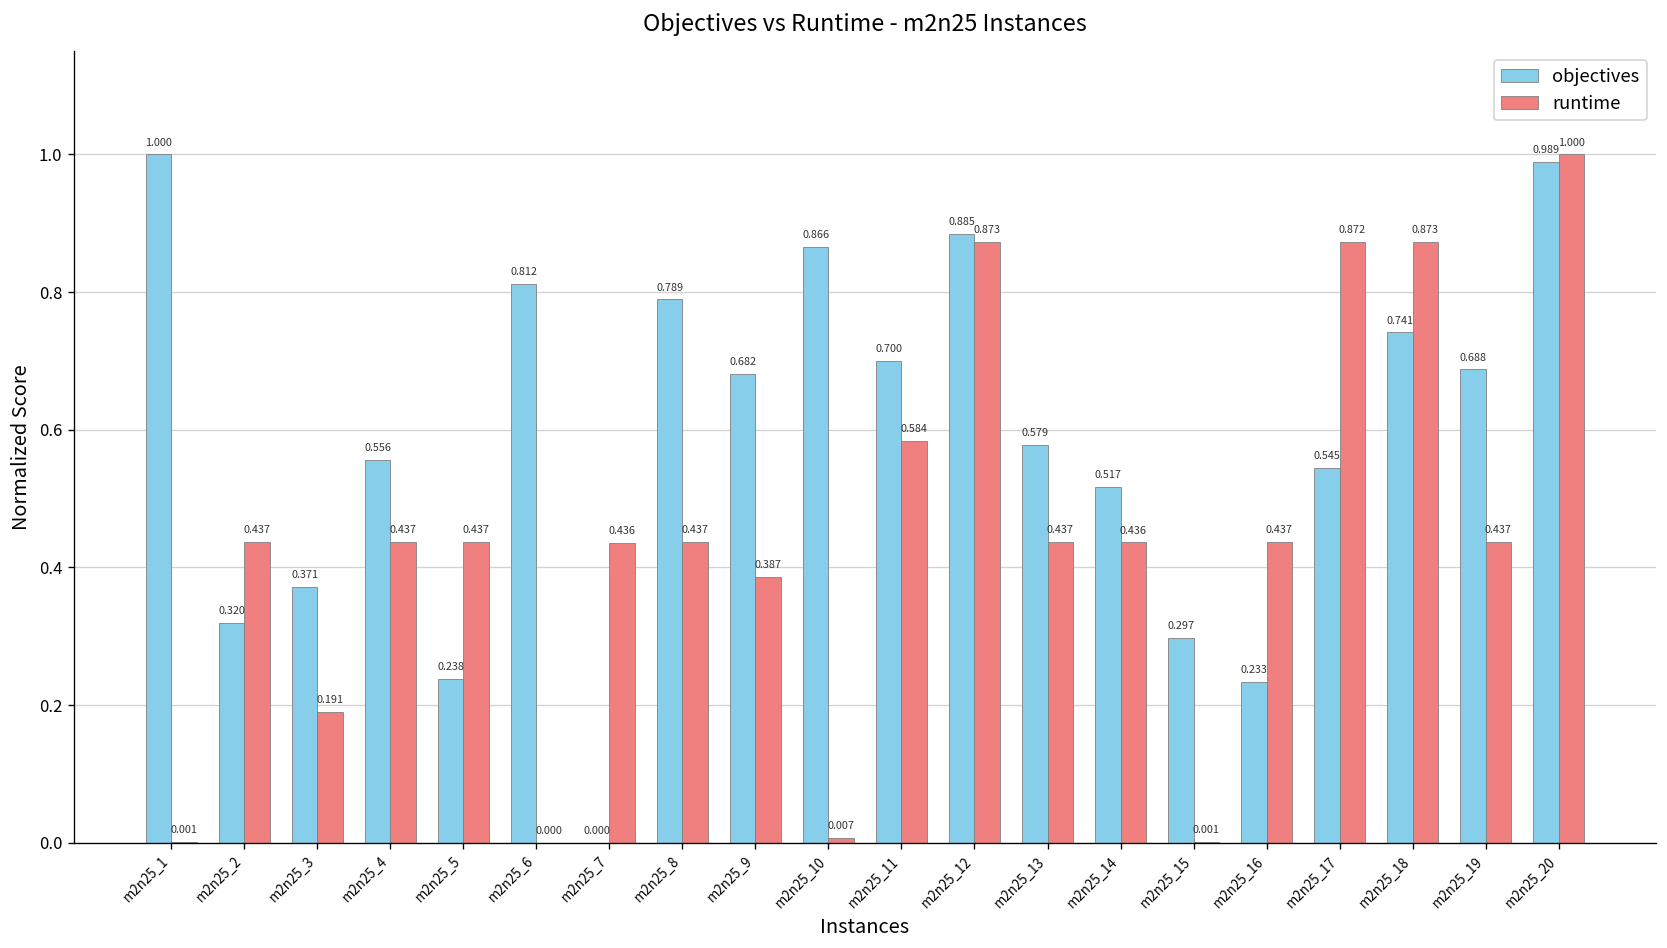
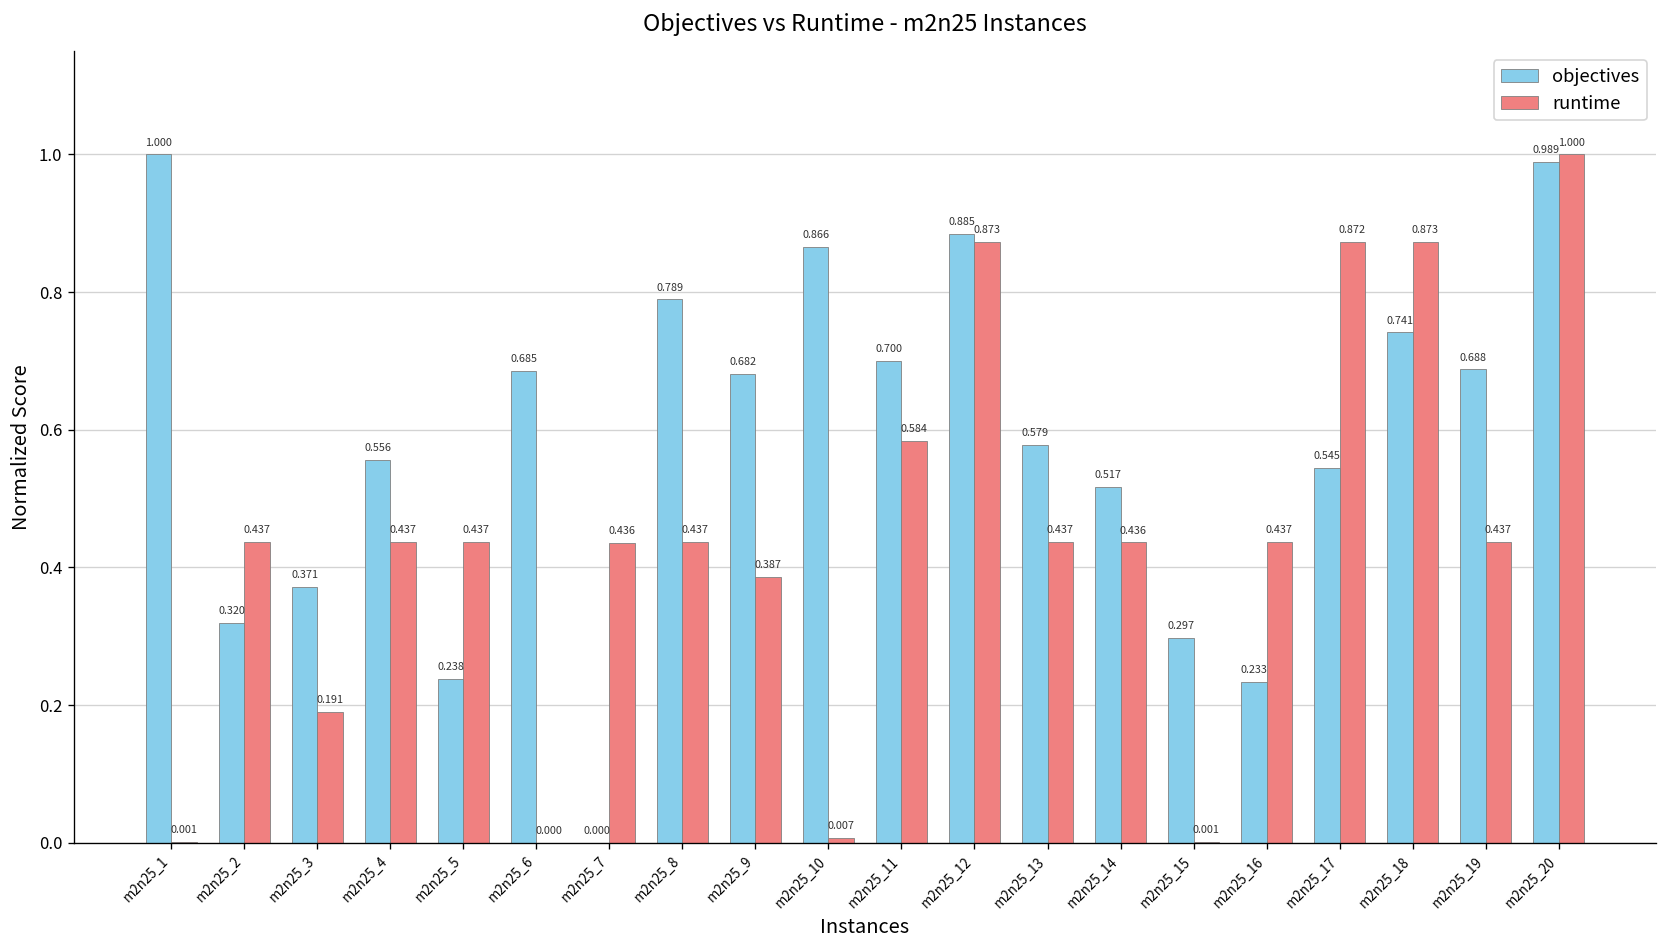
  {
    "objectives": {
      "m2n25_1": 1.000,
      "m2n25_2": 0.320,
      "m2n25_3": 0.371,
      "m2n25_4": 0.556,
      "m2n25_5": 0.238,
-     "m2n25_6": 0.812,
+     "m2n25_6": 0.685,
      "m2n25_7": 0.000,
      "m2n25_8": 0.789,
      "m2n25_9": 0.682,
      "m2n25_10": 0.866,
      "m2n25_11": 0.700,
      "m2n25_12": 0.885,
      "m2n25_13": 0.579,
      "m2n25_14": 0.517,
      "m2n25_15": 0.297,
      "m2n25_16": 0.233,
      "m2n25_17": 0.545,
      "m2n25_18": 0.741,
      "m2n25_19": 0.688,
      "m2n25_20": 0.989
    },
    "runtime": {
      "m2n25_1": 0.001,
      "m2n25_2": 0.437,
      "m2n25_3": 0.191,
      "m2n25_4": 0.437,
      "m2n25_5": 0.437,
      "m2n25_6": 0.000,
      "m2n25_7": 0.436,
      "m2n25_8": 0.437,
      "m2n25_9": 0.387,
      "m2n25_10": 0.007,
      "m2n25_11": 0.584,
      "m2n25_12": 0.873,
      "m2n25_13": 0.437,
      "m2n25_14": 0.436,
      "m2n25_15": 0.001,
      "m2n25_16": 0.437,
      "m2n25_17": 0.872,
      "m2n25_18": 0.873,
      "m2n25_19": 0.437,
      "m2n25_20": 1.000
    }
  }
